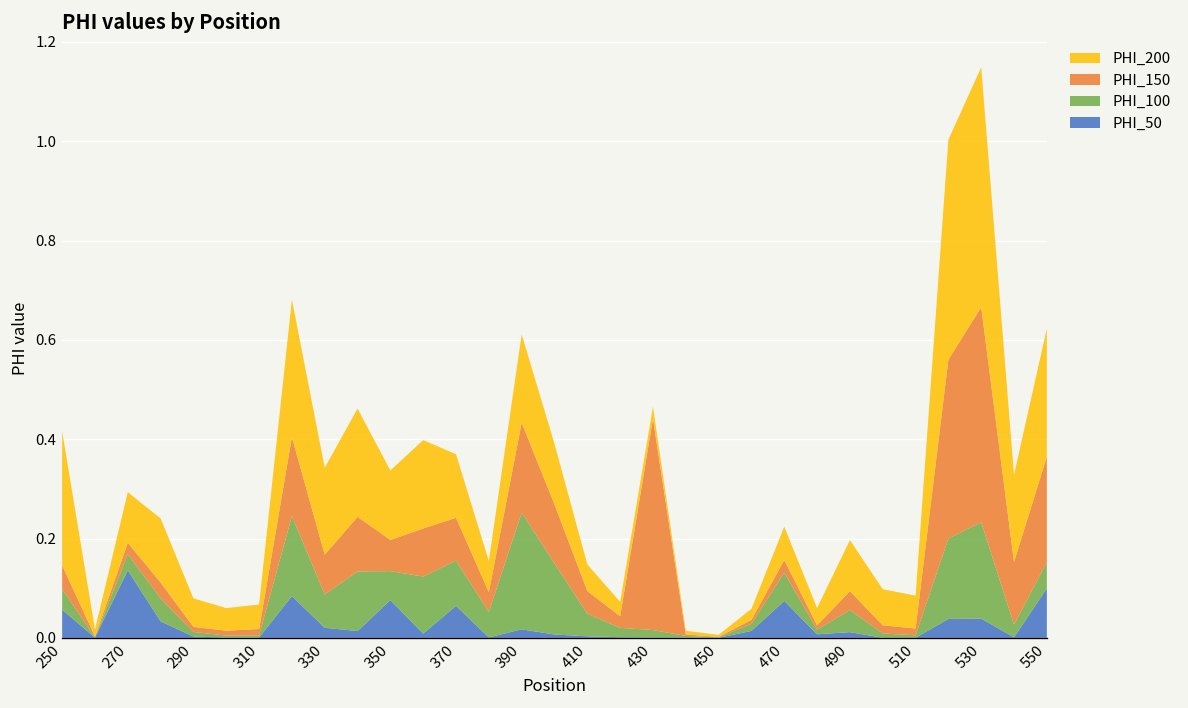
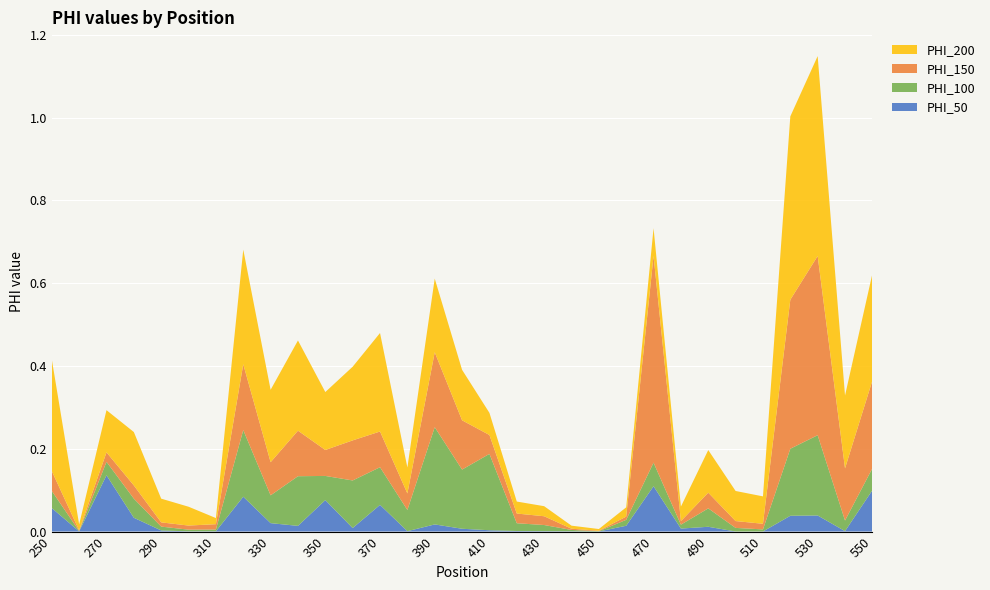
  {
    "PHI_50": {
      "250": 0.06,
      "270": 0.14,
      "330": 0.02,
      "350": 0.08,
      "370": 0.06,
      "390": 0.02,
-     "470": 0.07,
+     "470": 0.11,
      "490": 0.01,
      "530": 0.04,
      "550": 0.10
    },
    "PHI_100": {
      "250": 0.04,
      "270": 0.03,
      "290": 0.01,
      "330": 0.07,
      "350": 0.06,
      "370": 0.09,
      "390": 0.24,
-     "410": 0.05,
+     "410": 0.18,
      "430": 0.01,
      "470": 0.06,
      "490": 0.04,
      "530": 0.19,
      "550": 0.05
    },
    "PHI_150": {
      "250": 0.05,
      "270": 0.02,
      "290": 0.01,
      "310": 0.01,
      "330": 0.08,
      "350": 0.06,
      "370": 0.09,
      "390": 0.18,
      "410": 0.05,
-     "430": 0.43,
-     "470": 0.03,
+     "430": 0.02,
+     "470": 0.50,
      "490": 0.04,
      "510": 0.01,
      "530": 0.43,
      "550": 0.21
    },
    "PHI_200": {
      "250": 0.27,
      "270": 0.10,
      "290": 0.06,
-     "310": 0.05,
+     "310": 0.01,
      "330": 0.18,
      "350": 0.14,
-     "370": 0.13,
+     "370": 0.24,
      "390": 0.18,
      "410": 0.05,
      "430": 0.02,
      "470": 0.07,
      "490": 0.10,
      "510": 0.07,
      "530": 0.48,
      "550": 0.26
    }
  }
